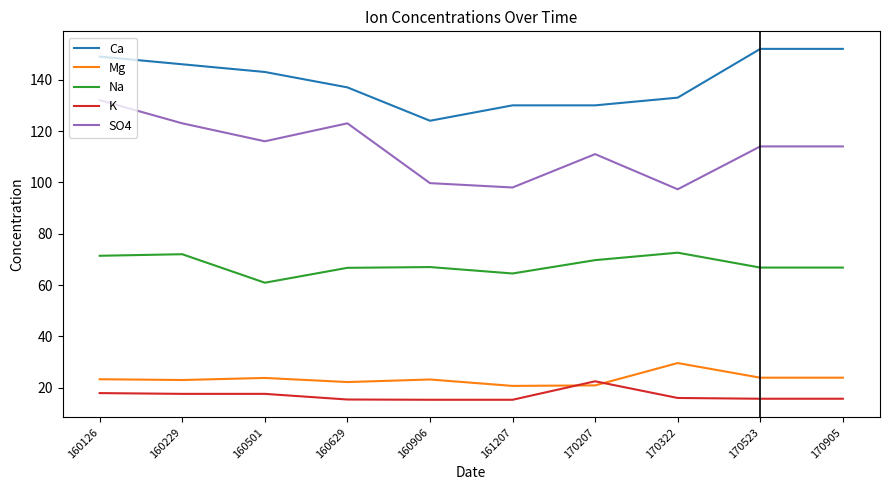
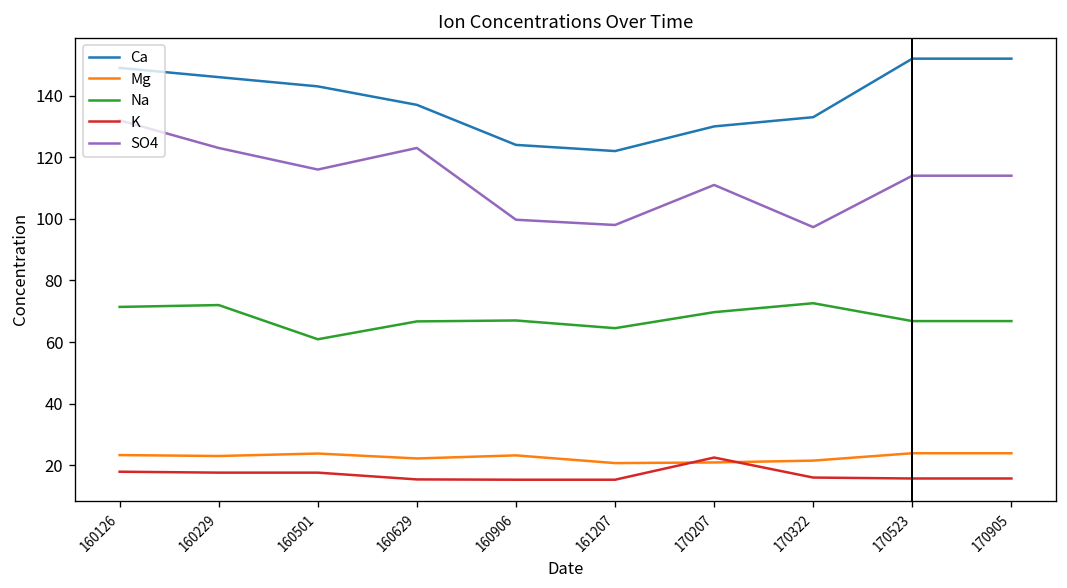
  {
    "Ca": {
      "160229": 146,
      "160501": 143,
      "160629": 137,
      "160906": 124,
-     "161207": 130,
+     "161207": 122,
      "170207": 130,
      "170322": 133,
      "170523": 152,
      "170905": 152
    },
    "Mg": {
      "160126": 23,
      "160229": 23,
      "160501": 24,
      "160629": 22,
      "160906": 23,
      "161207": 21,
      "170207": 21,
-     "170322": 30,
+     "170322": 22,
      "170523": 24,
      "170905": 24
    },
    "Na": {
      "160126": 71,
      "160229": 72,
      "160501": 61,
      "160629": 67,
      "160906": 67,
      "161207": 65,
      "170207": 70,
      "170322": 73,
      "170523": 67,
      "170905": 67
    },
    "K": {
      "160126": 18,
      "160229": 18,
      "160501": 18,
      "160629": 15,
      "160906": 15,
      "161207": 15,
      "170207": 23,
      "170322": 16,
      "170523": 16,
      "170905": 16
    },
    "SO4": {
      "160229": 123,
      "160501": 116,
      "160629": 123,
      "160906": 100,
      "161207": 98,
      "170207": 111,
      "170322": 97,
      "170523": 114,
      "170905": 114
    }
  }
